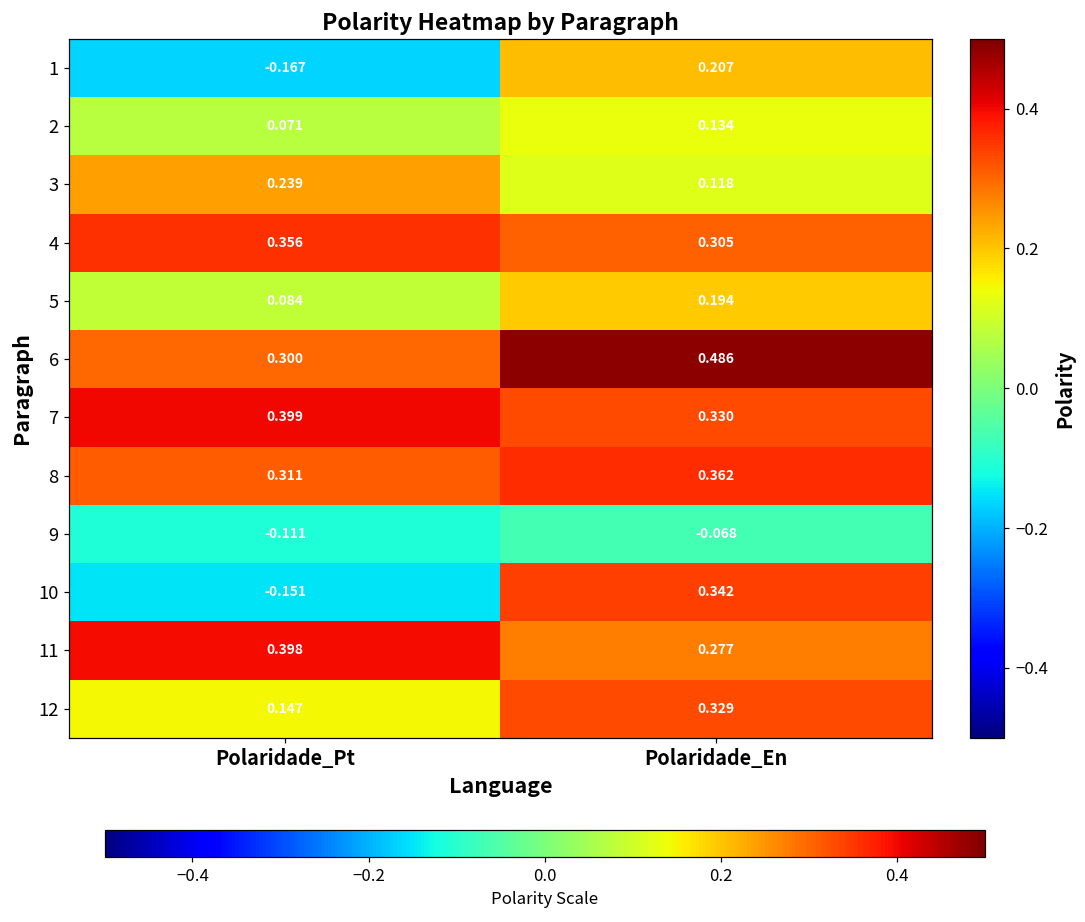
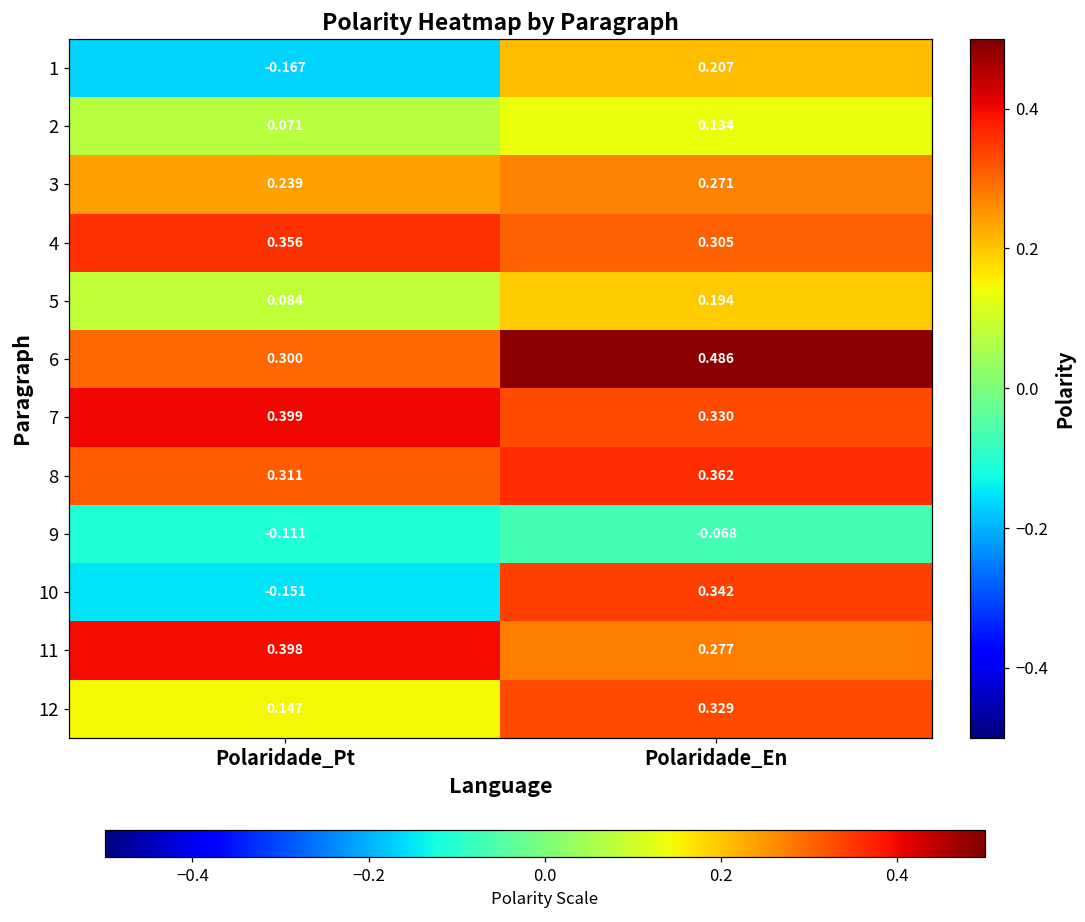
  {
    "1": {
      "Polaridade_Pt": -0.167,
      "Polaridade_En": 0.207
    },
    "2": {
      "Polaridade_Pt": 0.071,
      "Polaridade_En": 0.134
    },
    "3": {
      "Polaridade_Pt": 0.239,
-     "Polaridade_En": 0.118
+     "Polaridade_En": 0.271
    },
    "4": {
      "Polaridade_Pt": 0.356,
      "Polaridade_En": 0.305
    },
    "5": {
      "Polaridade_Pt": 0.084,
      "Polaridade_En": 0.194
    },
    "6": {
      "Polaridade_Pt": 0.300,
      "Polaridade_En": 0.486
    },
    "7": {
      "Polaridade_Pt": 0.399,
      "Polaridade_En": 0.330
    },
    "8": {
      "Polaridade_Pt": 0.311,
      "Polaridade_En": 0.362
    },
    "9": {
      "Polaridade_Pt": -0.111,
      "Polaridade_En": -0.068
    },
    "10": {
      "Polaridade_Pt": -0.151,
      "Polaridade_En": 0.342
    },
    "11": {
      "Polaridade_Pt": 0.398,
      "Polaridade_En": 0.277
    },
    "12": {
      "Polaridade_Pt": 0.147,
      "Polaridade_En": 0.329
    }
  }
